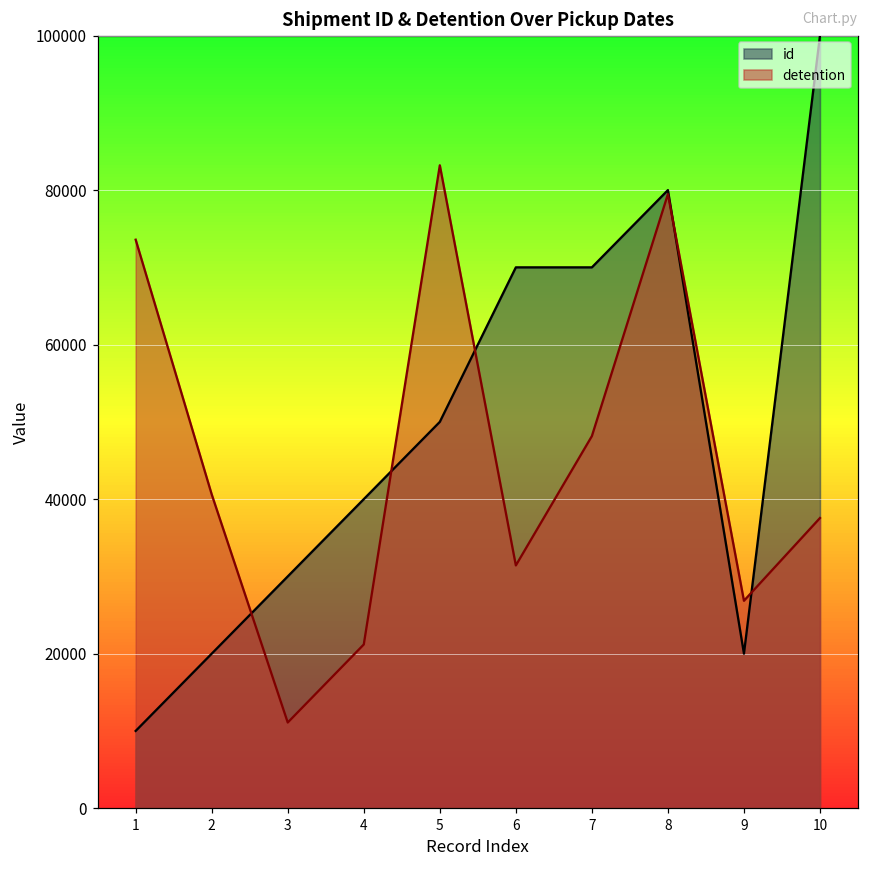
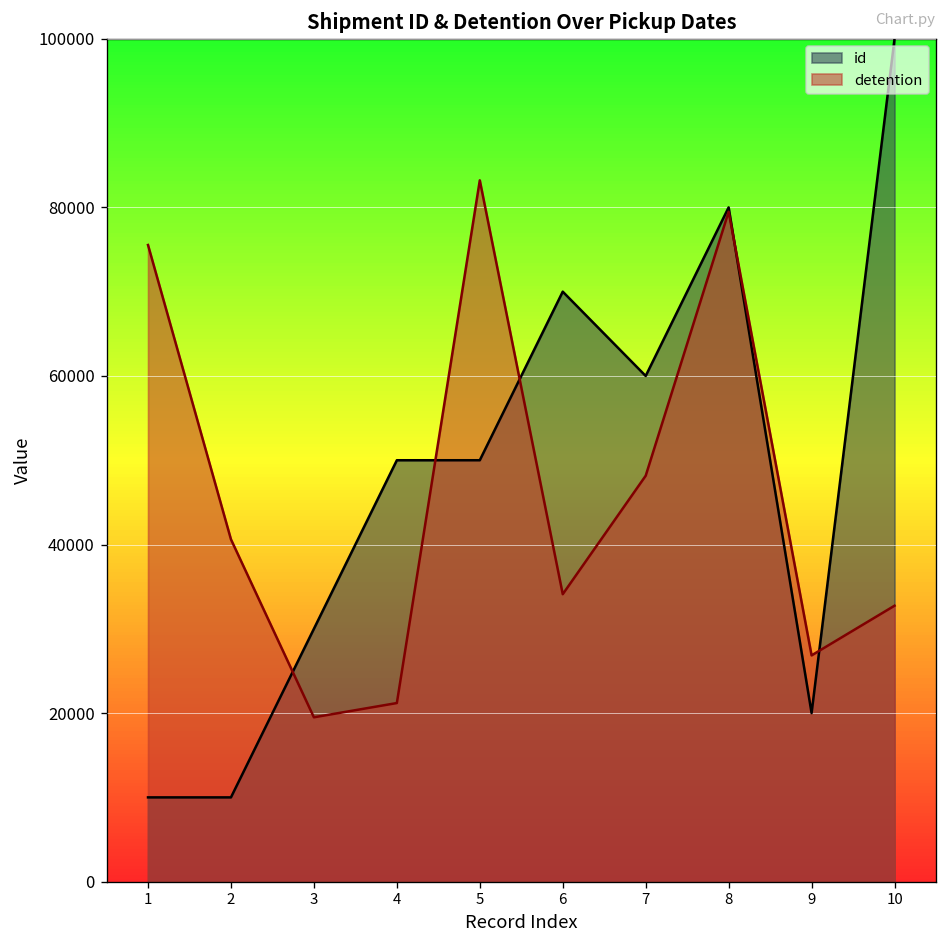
  {
    "id": {
      "1": 10000,
-     "2": 20000,
+     "2": 10000,
      "3": 30000,
-     "4": 40000,
+     "4": 50000,
      "5": 50000,
      "6": 70000,
-     "7": 70000,
+     "7": 60000,
      "8": 80000,
      "9": 20000,
      "10": 100000
    },
    "detention": {
-     "1": 74000,
+     "1": 76000,
      "2": 41000,
-     "3": 11000,
+     "3": 20000,
      "4": 21000,
      "5": 83000,
-     "6": 31000,
+     "6": 34000,
      "7": 48000,
      "8": 79000,
      "9": 27000,
-     "10": 38000
+     "10": 33000
    }
  }
